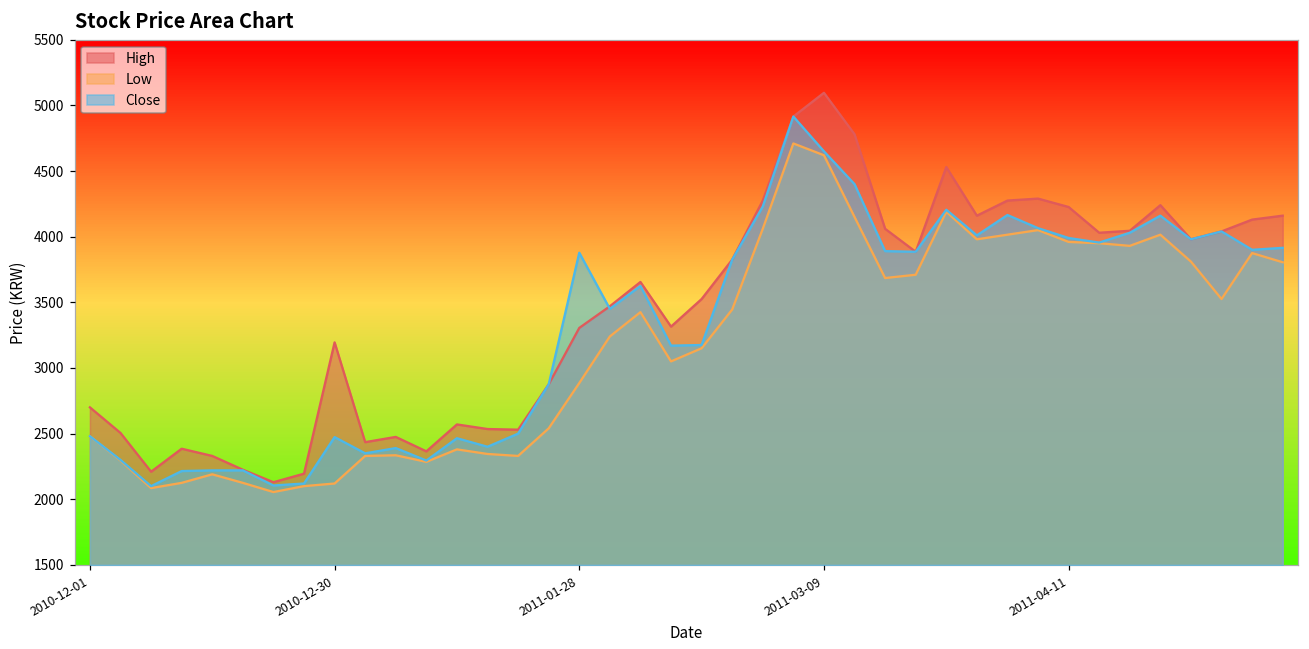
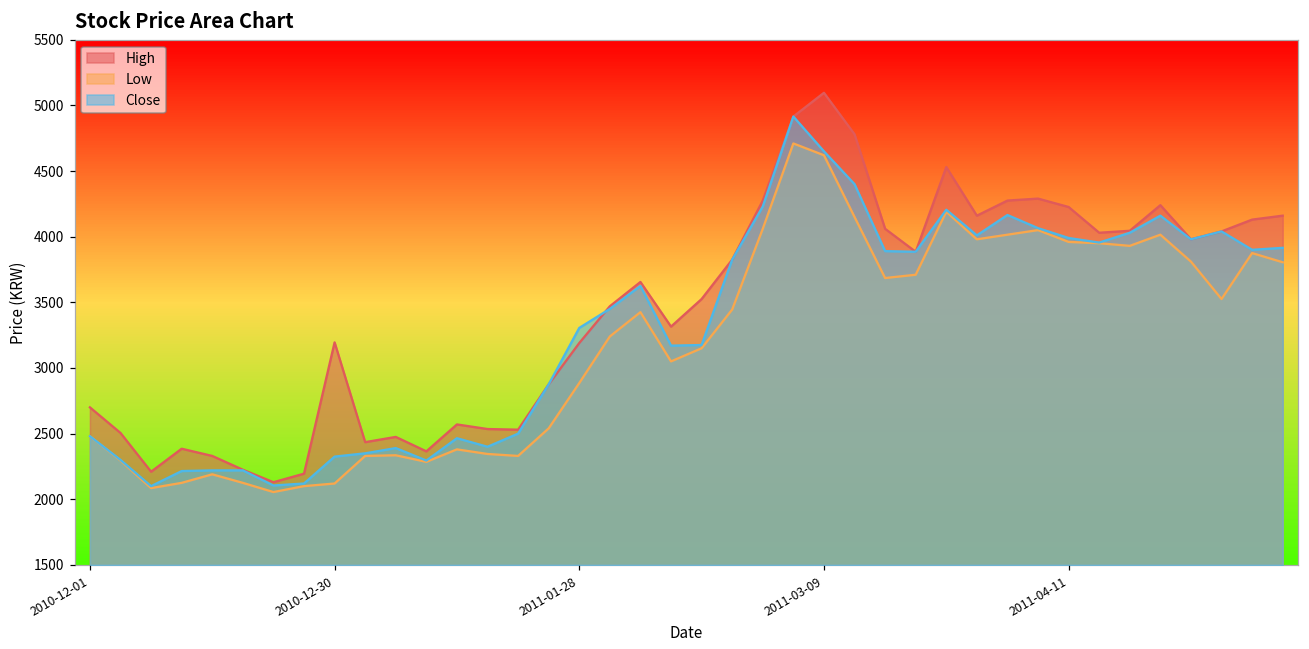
  {
    "High": {
      "2010-12-01": 2700,
      "2010-12-30": 3190,
-     "2011-01-28": 3310,
+     "2011-01-28": 3190,
      "2011-03-09": 5100,
      "2011-04-11": 4230
    },
    "Close": {
-     "2010-12-30": 2470,
-     "2011-01-28": 3880,
+     "2010-12-30": 2330,
+     "2011-01-28": 3310,
      "2011-03-09": 4650,
      "2011-04-11": 3990
    }
  }
